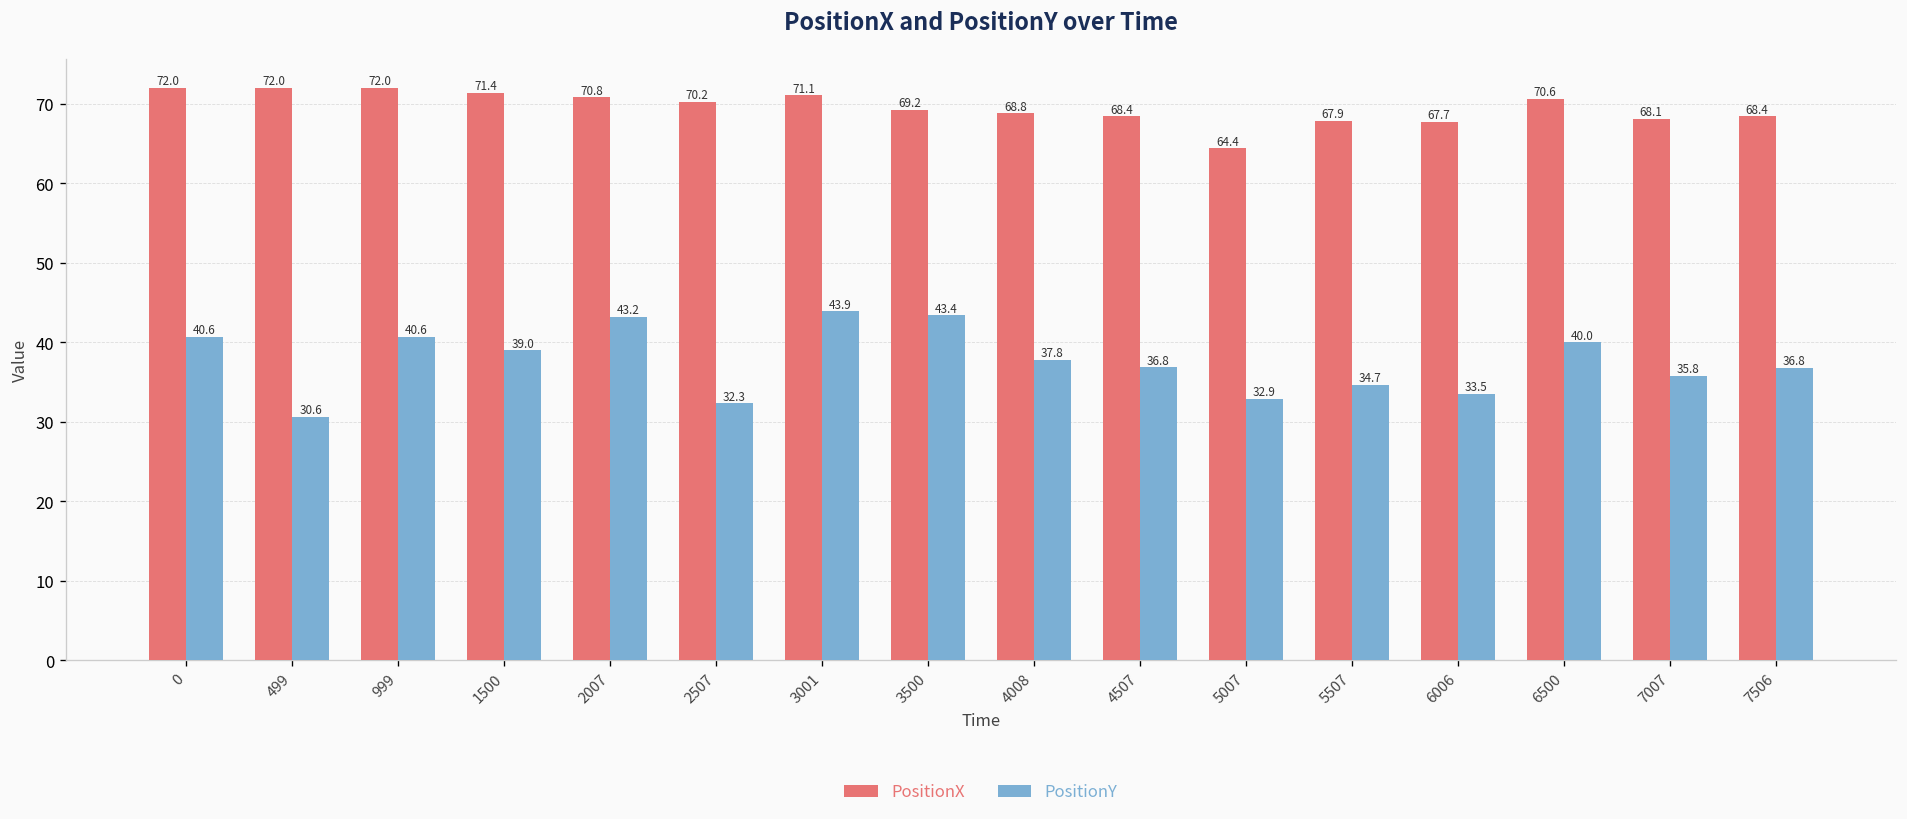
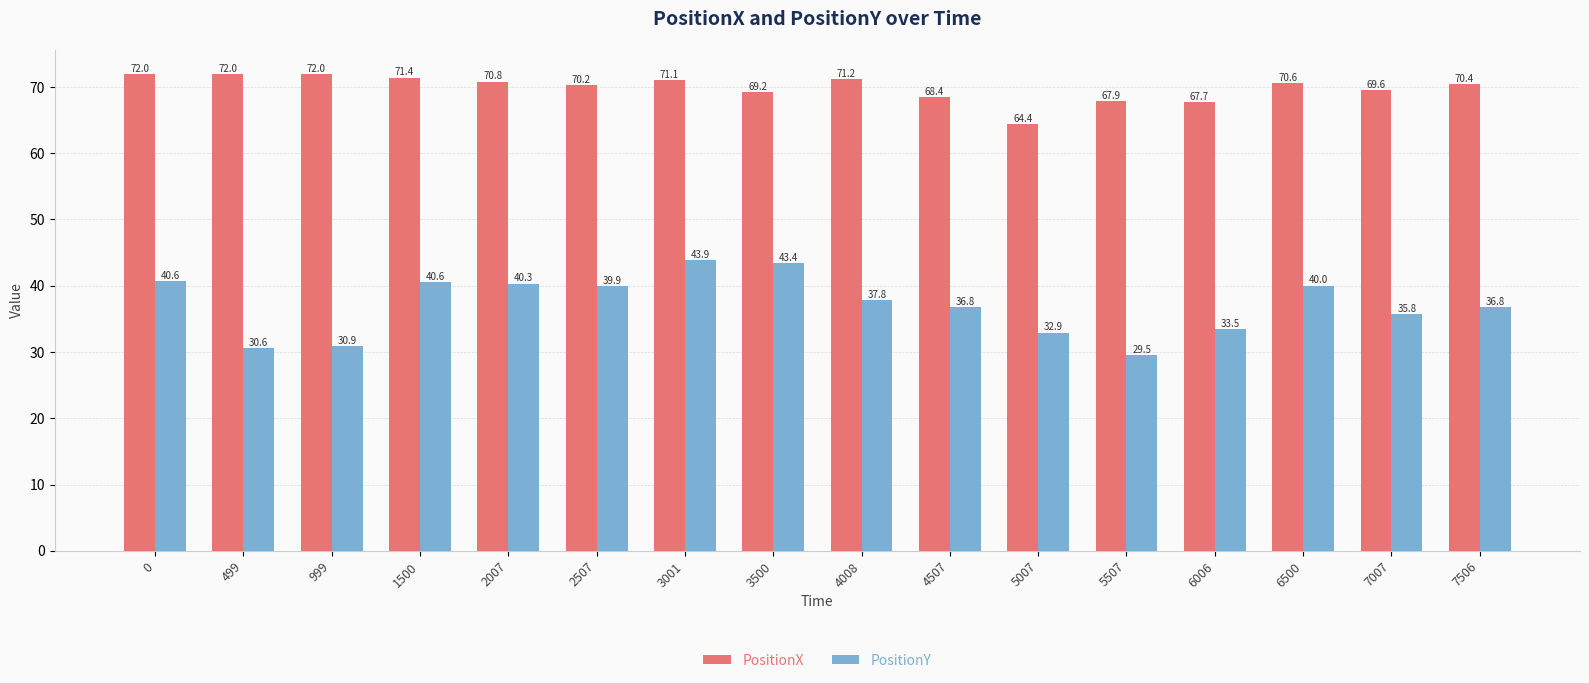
  {
    "PositionX": {
      "0": 72.0,
      "499": 72.0,
      "999": 72.0,
      "1500": 71.4,
      "2007": 70.8,
      "2507": 70.2,
      "3001": 71.1,
      "3500": 69.2,
-     "4008": 68.8,
+     "4008": 71.2,
      "4507": 68.4,
      "5007": 64.4,
      "5507": 67.9,
      "6006": 67.7,
      "6500": 70.6,
-     "7007": 68.1,
-     "7506": 68.4
+     "7007": 69.6,
+     "7506": 70.4
    },
    "PositionY": {
      "0": 40.6,
      "499": 30.6,
-     "999": 40.6,
-     "1500": 39.0,
-     "2007": 43.2,
-     "2507": 32.3,
+     "999": 30.9,
+     "1500": 40.6,
+     "2007": 40.3,
+     "2507": 39.9,
      "3001": 43.9,
      "3500": 43.4,
      "4008": 37.8,
      "4507": 36.8,
      "5007": 32.9,
-     "5507": 34.7,
+     "5507": 29.5,
      "6006": 33.5,
      "6500": 40.0,
      "7007": 35.8,
      "7506": 36.8
    }
  }
